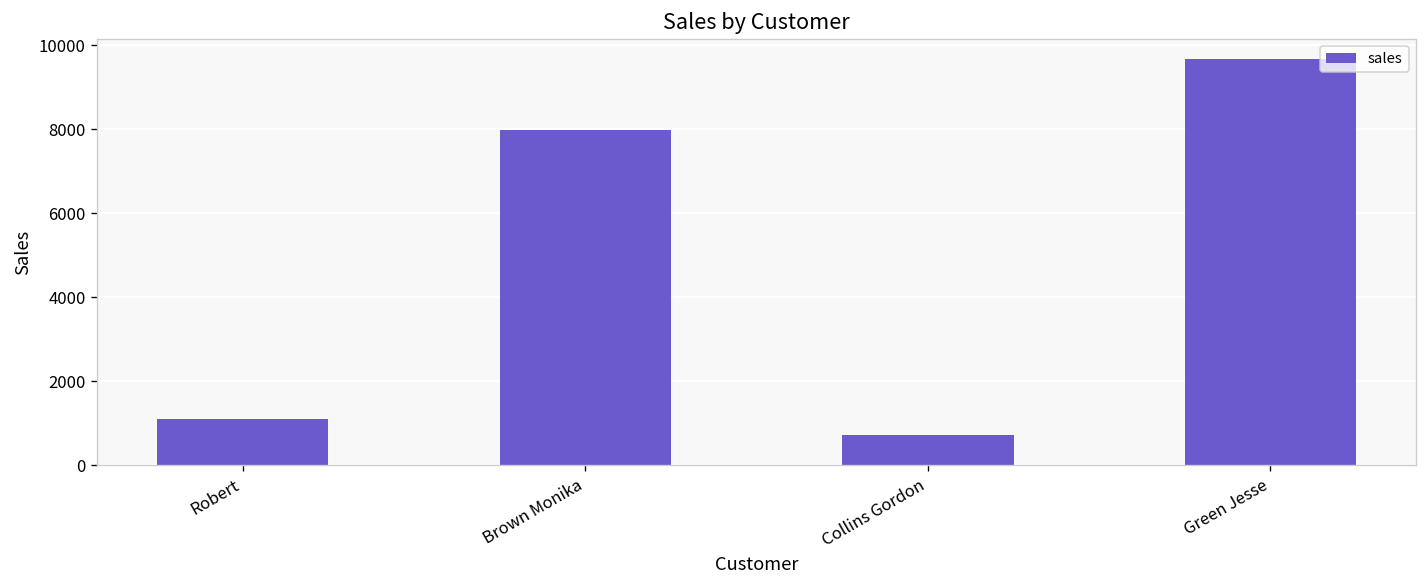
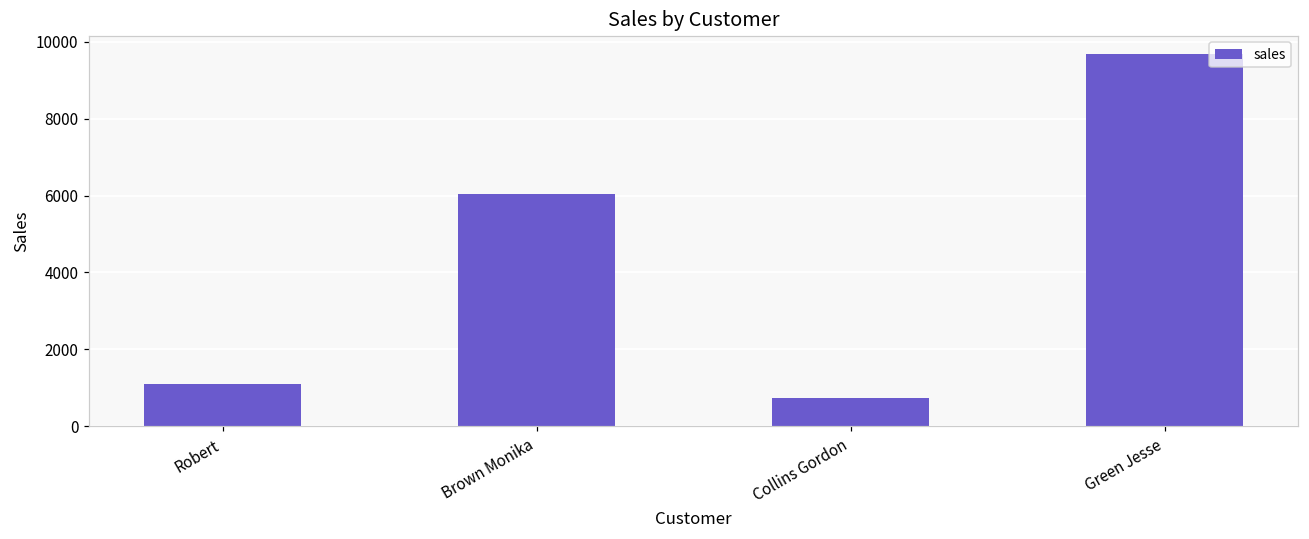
  {
    "Robert": 1100,
-   "Brown Monika": 8000,
+   "Brown Monika": 6000,
    "Collins Gordon": 700,
    "Green Jesse": 9700
  }
